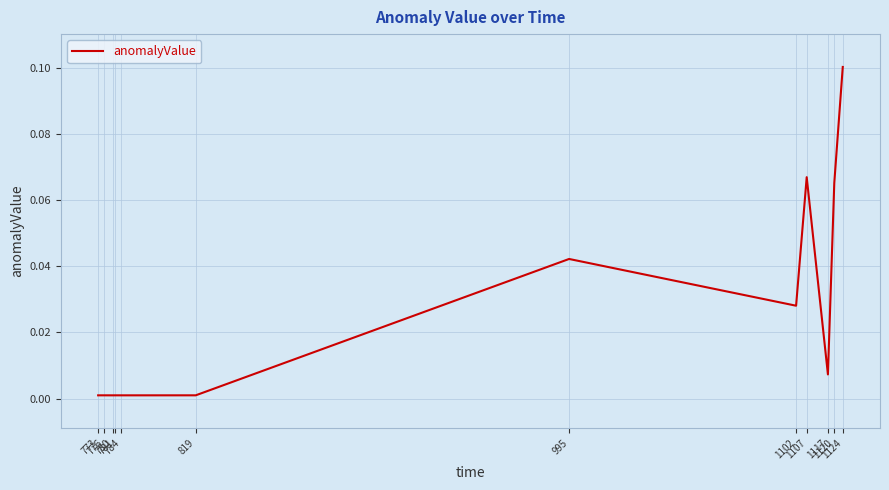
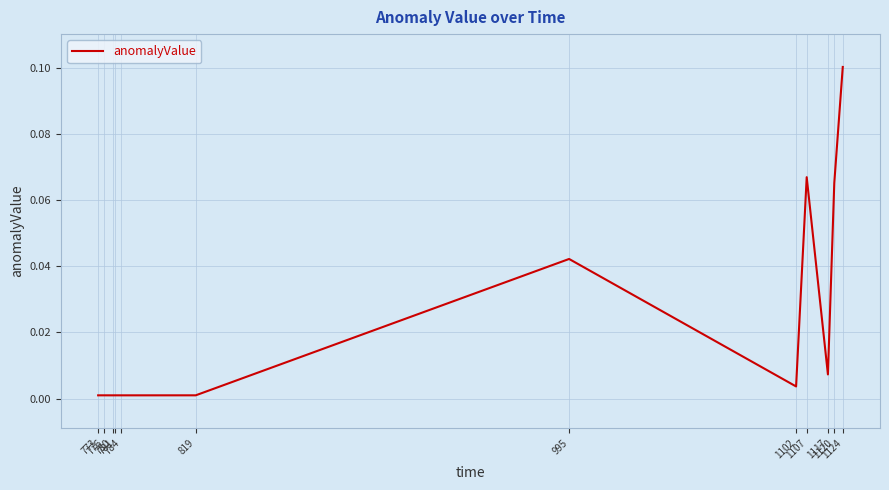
  {
    "773": 0.001,
    "776": 0.001,
    "780": 0.001,
    "781": 0.001,
    "784": 0.001,
    "819": 0.001,
    "995": 0.042,
-   "1102": 0.028,
+   "1102": 0.004,
    "1107": 0.067,
    "1117": 0.007,
    "1120": 0.065,
    "1124": 0.100
  }
